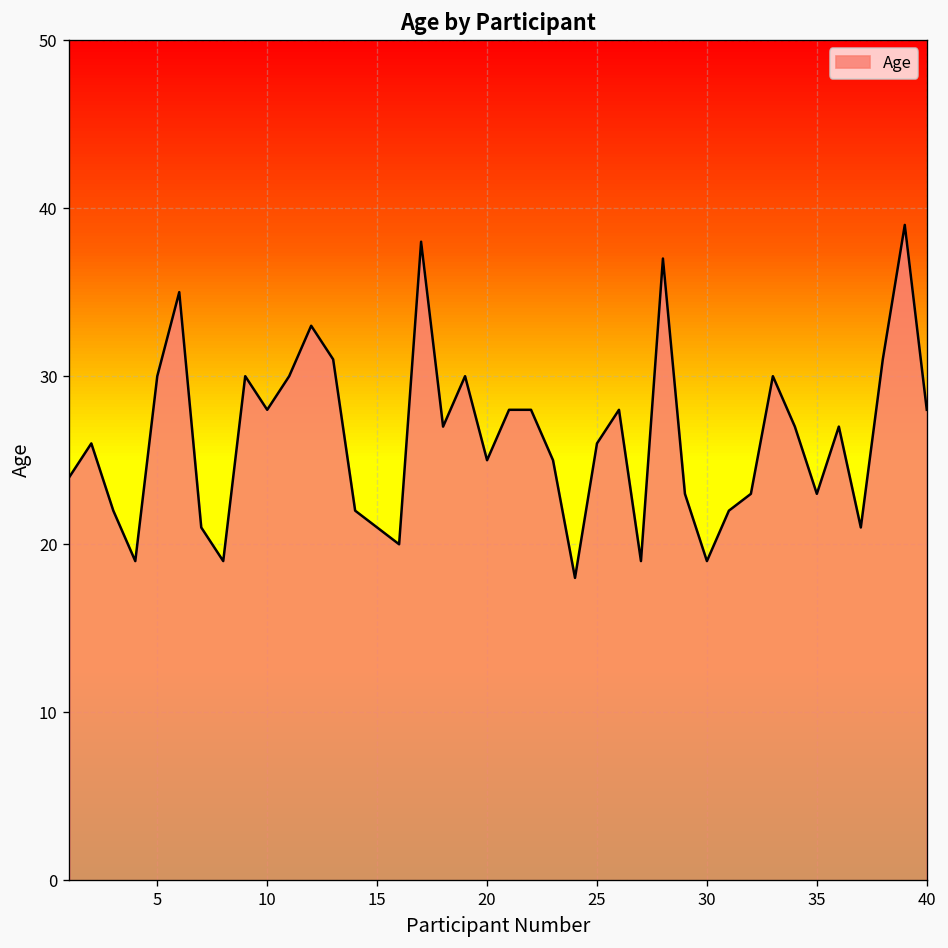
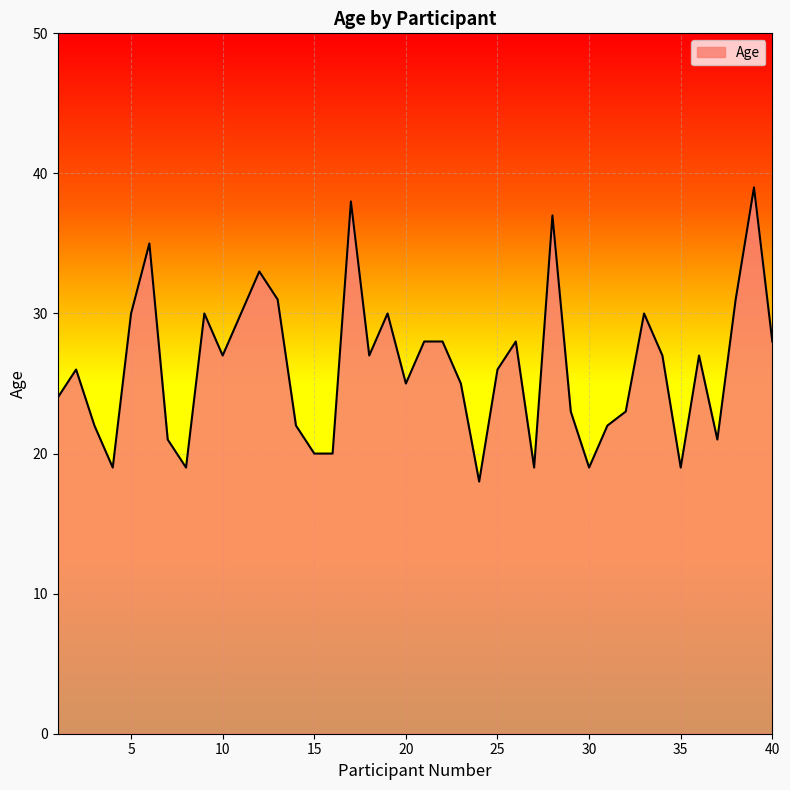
  {
    "5": 30,
-   "10": 28,
-   "15": 21,
+   "10": 27,
+   "15": 20,
    "20": 25,
    "25": 26,
    "30": 19,
-   "35": 23,
+   "35": 19,
    "40": 28
  }
